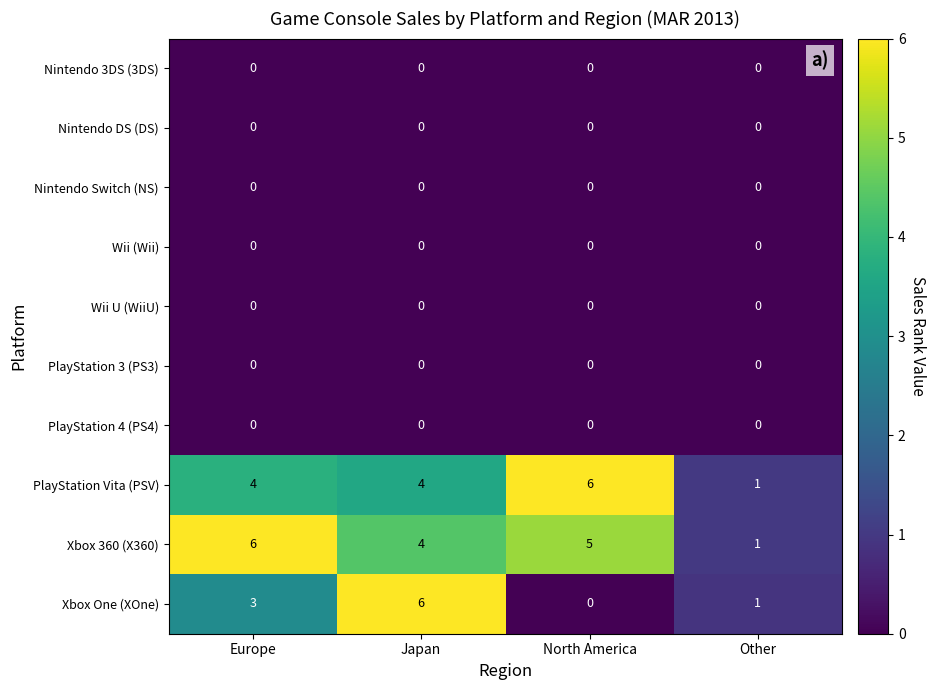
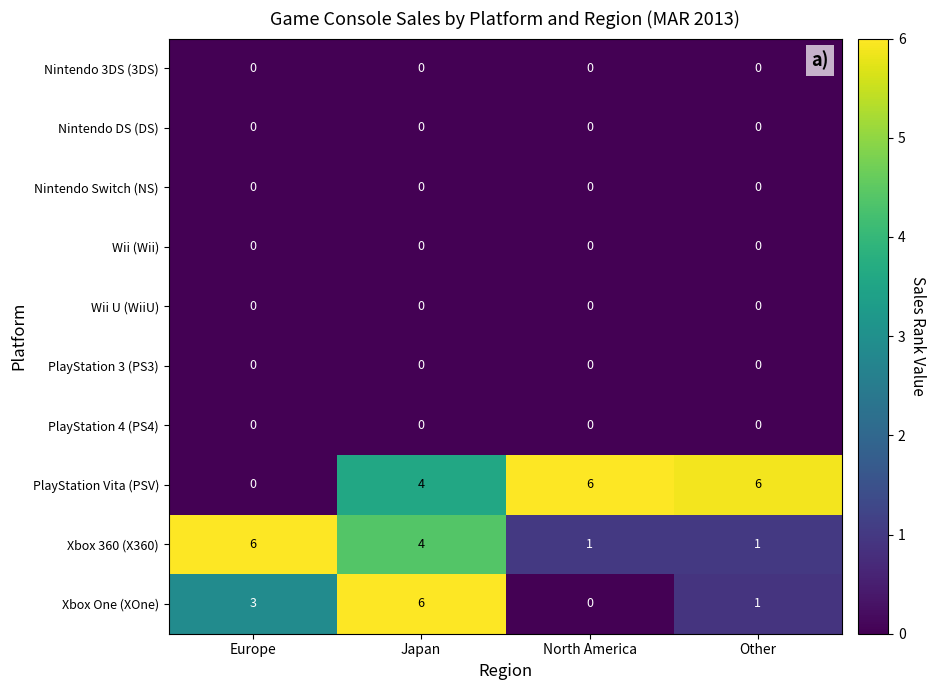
  {
    "Nintendo 3DS (3DS)": {
      "Europe": 0,
      "Japan": 0,
      "North America": 0,
      "Other": 0
    },
    "Nintendo DS (DS)": {
      "Europe": 0,
      "Japan": 0,
      "North America": 0,
      "Other": 0
    },
    "Nintendo Switch (NS)": {
      "Europe": 0,
      "Japan": 0,
      "North America": 0,
      "Other": 0
    },
    "Wii (Wii)": {
      "Europe": 0,
      "Japan": 0,
      "North America": 0,
      "Other": 0
    },
    "Wii U (WiiU)": {
      "Europe": 0,
      "Japan": 0,
      "North America": 0,
      "Other": 0
    },
    "PlayStation 3 (PS3)": {
      "Europe": 0,
      "Japan": 0,
      "North America": 0,
      "Other": 0
    },
    "PlayStation 4 (PS4)": {
      "Europe": 0,
      "Japan": 0,
      "North America": 0,
      "Other": 0
    },
    "PlayStation Vita (PSV)": {
-     "Europe": 4,
+     "Europe": 0,
      "Japan": 4,
      "North America": 6,
-     "Other": 1
+     "Other": 6
    },
    "Xbox 360 (X360)": {
      "Europe": 6,
      "Japan": 4,
-     "North America": 5,
+     "North America": 1,
      "Other": 1
    },
    "Xbox One (XOne)": {
      "Europe": 3,
      "Japan": 6,
      "North America": 0,
      "Other": 1
    }
  }
